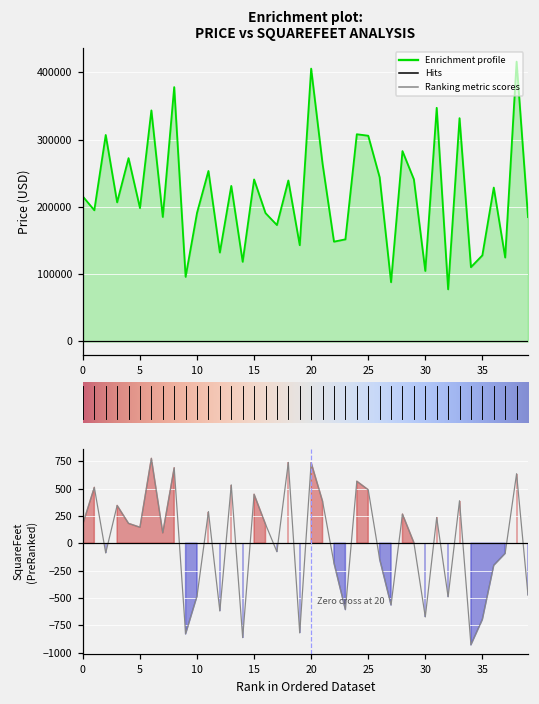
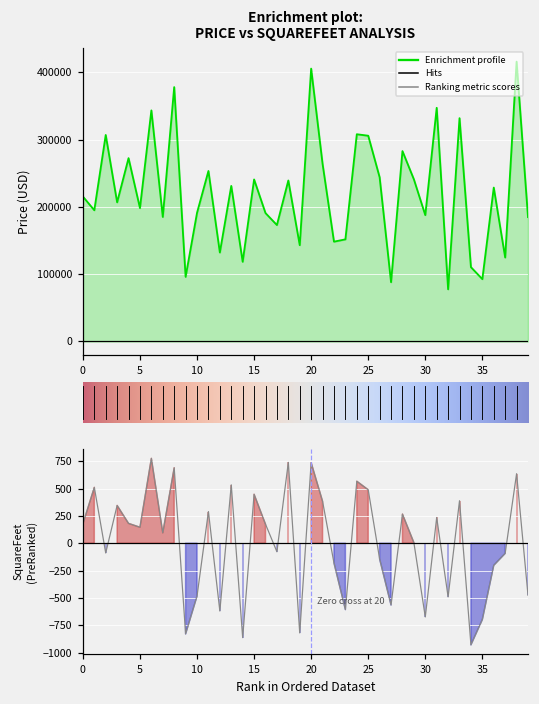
  {
    "Enrichment plot: PRICE vs SQUAREFEET ANALYSIS": {
      "0": 220000,
      "5": 200000,
      "10": 190000,
      "15": 240000,
      "20": 410000,
      "25": 310000,
-     "30": 100000,
-     "35": 130000
+     "30": 190000,
+     "35": 90000
    }
  }
